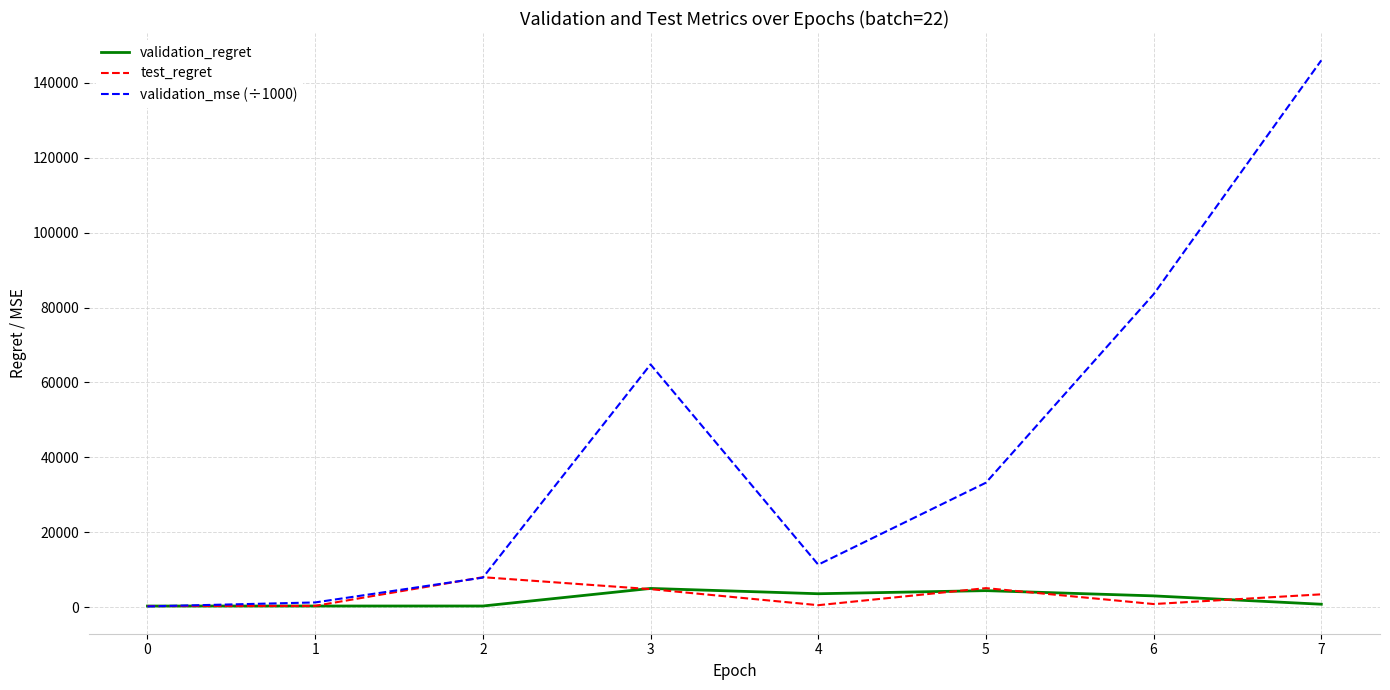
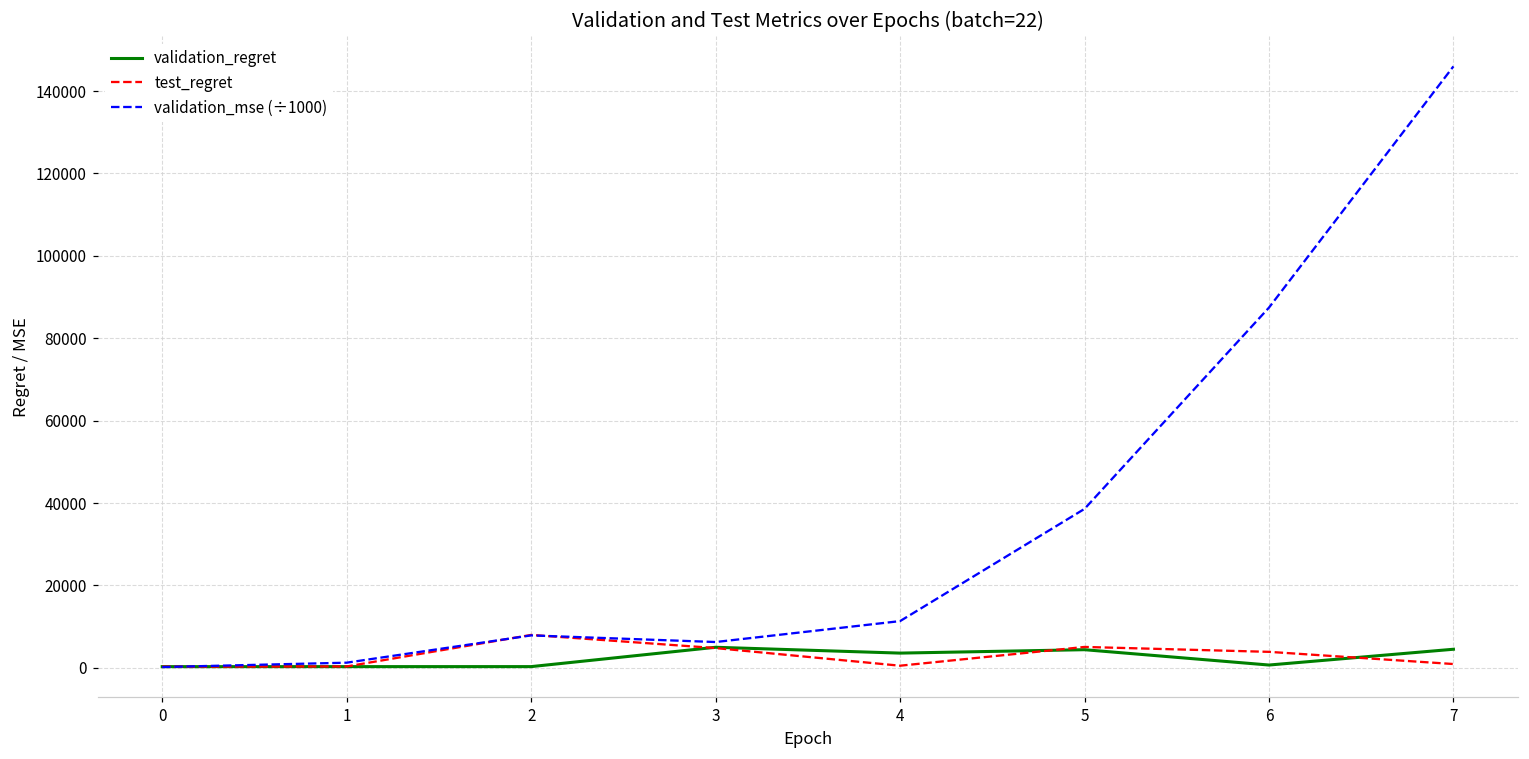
  {
    "validation_regret": {
      "2": 0,
      "4": 4000,
-     "6": 3000,
-     "7": 1000
+     "6": 1000,
+     "7": 5000
    },
    "test_regret": {
      "4": 1000,
-     "6": 1000,
-     "7": 3000
+     "6": 4000,
+     "7": 1000
    },
    "validation_mse (÷1000)": {
      "1": 1000,
-     "3": 65000,
+     "3": 6000,
      "4": 11000,
-     "5": 33000,
-     "6": 84000,
+     "5": 39000,
+     "6": 87000,
      "7": 146000
    }
  }
